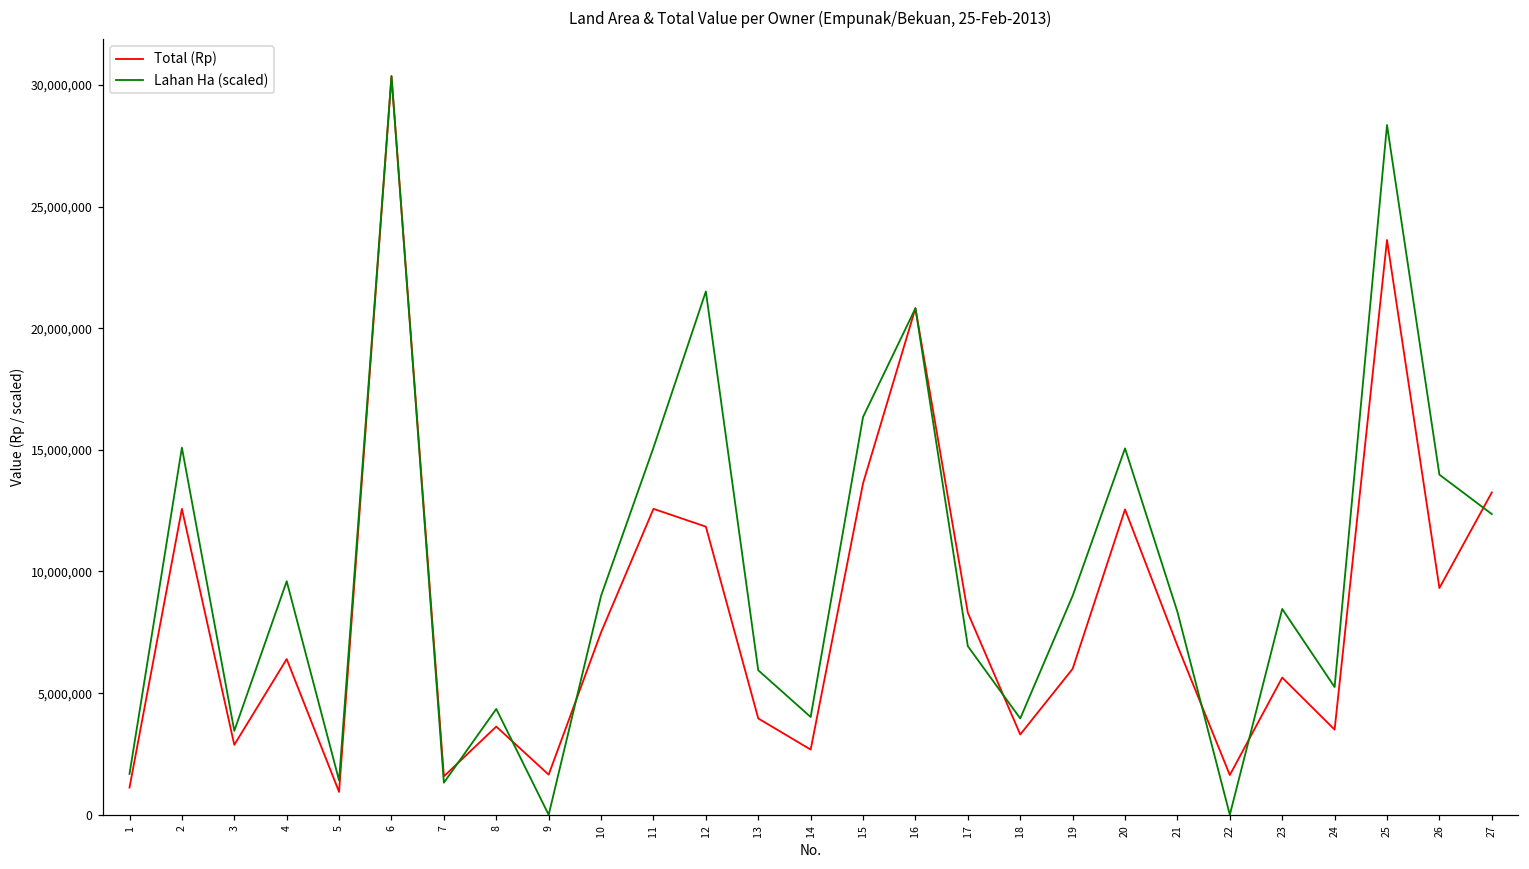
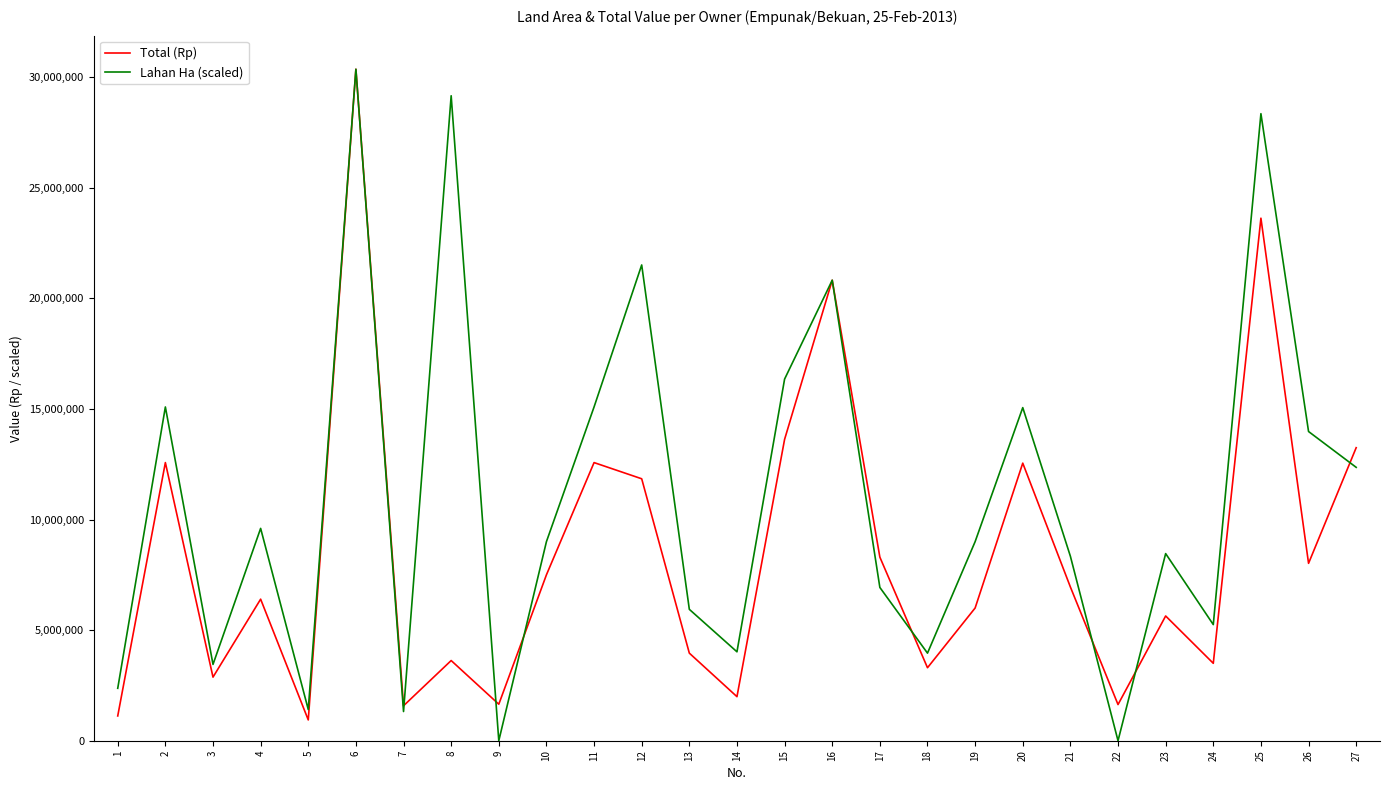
  {
    "Total (Rp)": {
      "1": "1,100,000",
      "2": "12,600,000",
      "3": "2,900,000",
      "4": "6,400,000",
      "5": "900,000",
      "7": "1,600,000",
      "8": "3,600,000",
      "9": "1,700,000",
      "10": "7,500,000",
      "11": "12,600,000",
      "12": "11,800,000",
      "13": "4,000,000",
-     "14": "2,700,000",
+     "14": "2,000,000",
      "15": "13,600,000",
      "17": "8,300,000",
      "18": "3,300,000",
      "19": "6,000,000",
      "20": "12,600,000",
      "21": "7,000,000",
      "22": "1,600,000",
      "23": "5,600,000",
      "24": "3,500,000",
      "25": "23,600,000",
-     "26": "9,300,000",
+     "26": "8,000,000",
      "27": "13,200,000"
    },
    "Lahan Ha (scaled)": {
-     "1": "1,700,000",
+     "1": "2,400,000",
      "2": "15,100,000",
      "3": "3,400,000",
      "4": "9,600,000",
      "5": "1,400,000",
      "7": "1,300,000",
-     "8": "4,400,000",
+     "8": "29,200,000",
      "9": "0",
      "10": "9,000,000",
      "11": "15,100,000",
      "12": "21,500,000",
      "13": "5,900,000",
      "14": "4,000,000",
      "15": "16,400,000",
      "17": "6,900,000",
      "18": "4,000,000",
      "19": "9,000,000",
      "20": "15,100,000",
      "21": "8,300,000",
      "22": "0",
      "23": "8,500,000",
      "24": "5,300,000",
      "25": "28,300,000",
      "26": "14,000,000",
      "27": "12,400,000"
    }
  }
